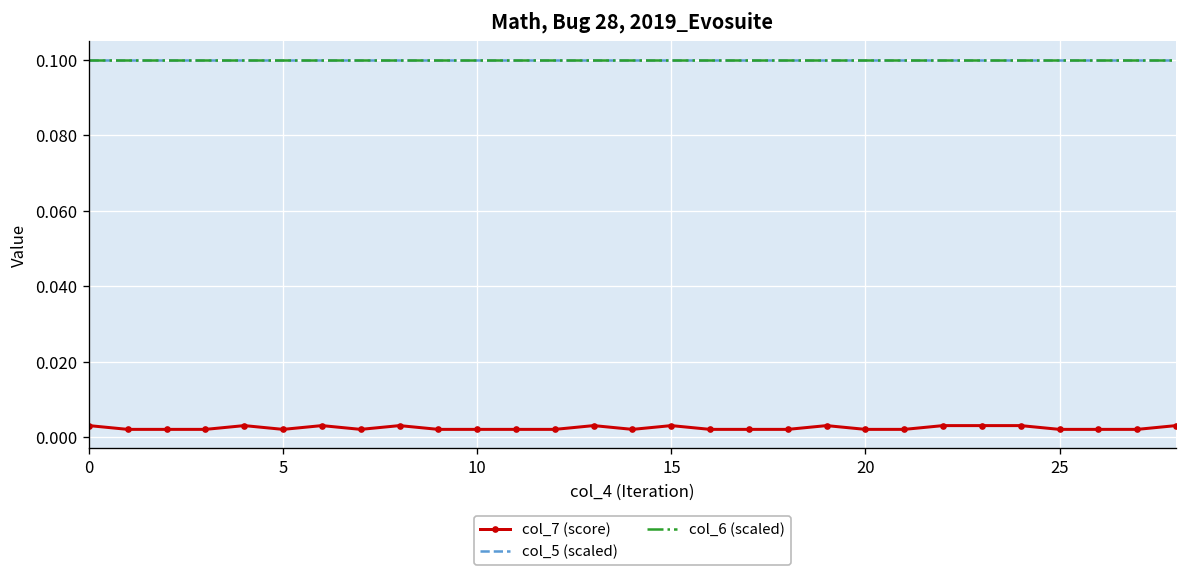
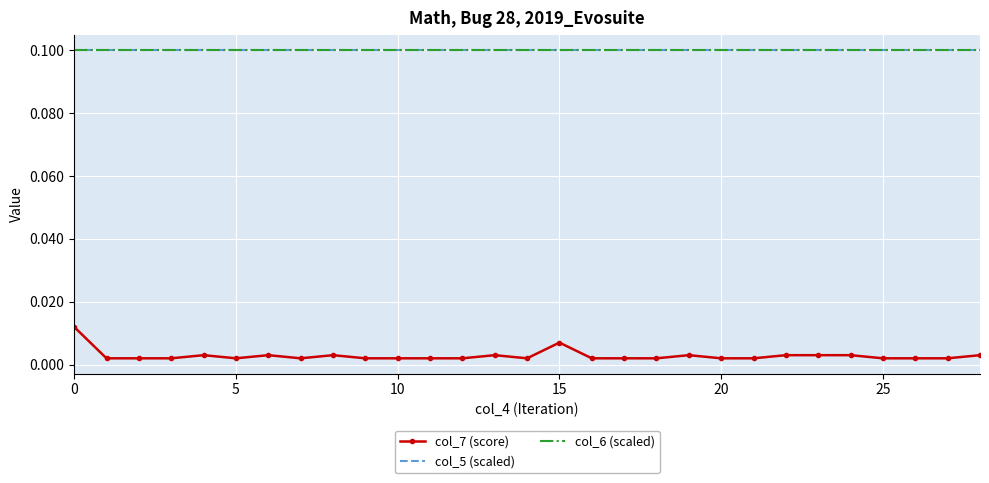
  {
    "col_7 (score)": {
-     "0": 0.003,
+     "0": 0.012,
      "5": 0.002,
      "10": 0.002,
-     "15": 0.003,
+     "15": 0.007,
      "20": 0.002,
      "25": 0.002
    },
    "col_6 (scaled)": {
      "0": 0.100,
      "5": 0.100,
      "10": 0.100,
      "15": 0.100,
      "20": 0.100,
      "25": 0.100
    }
  }
